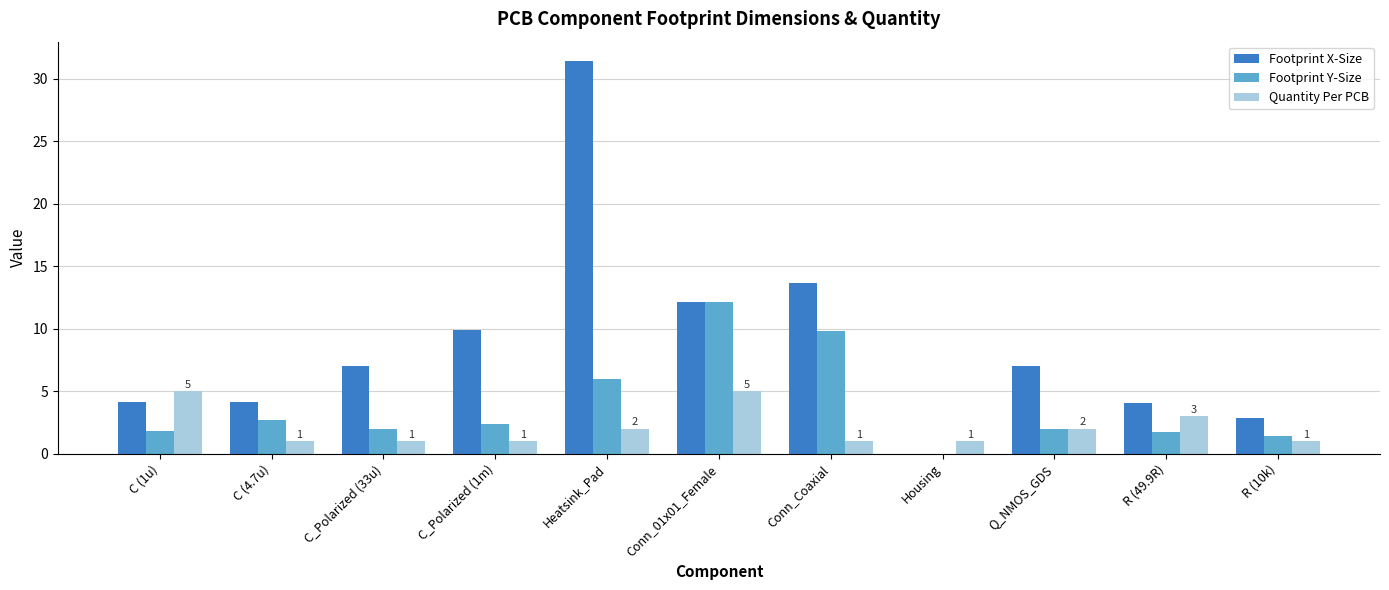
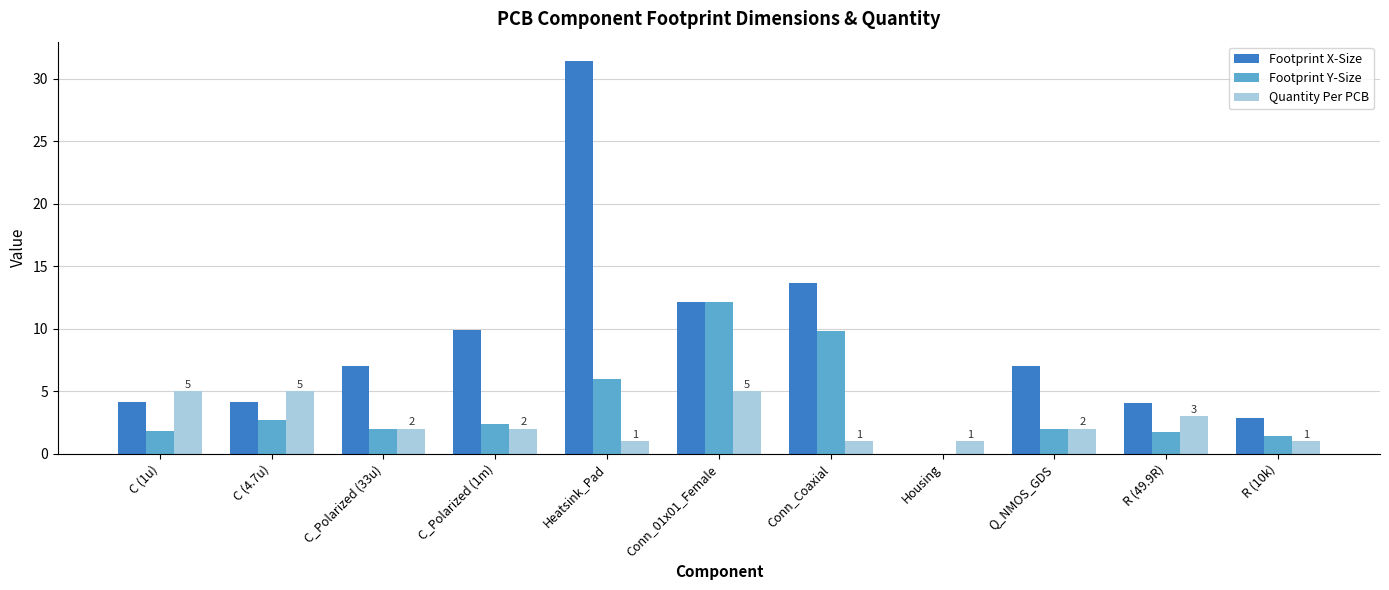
  {
    "Quantity Per PCB": {
      "C (1u)": 5,
-     "C (4.7u)": 1,
-     "C_Polarized (33u)": 1,
-     "C_Polarized (1m)": 1,
-     "Heatsink_Pad": 2,
+     "C (4.7u)": 5,
+     "C_Polarized (33u)": 2,
+     "C_Polarized (1m)": 2,
+     "Heatsink_Pad": 1,
      "Conn_01x01_Female": 5,
      "Conn_Coaxial": 1,
      "Housing": 1,
      "Q_NMOS_GDS": 2,
      "R (49.9R)": 3,
      "R (10k)": 1
    }
  }
